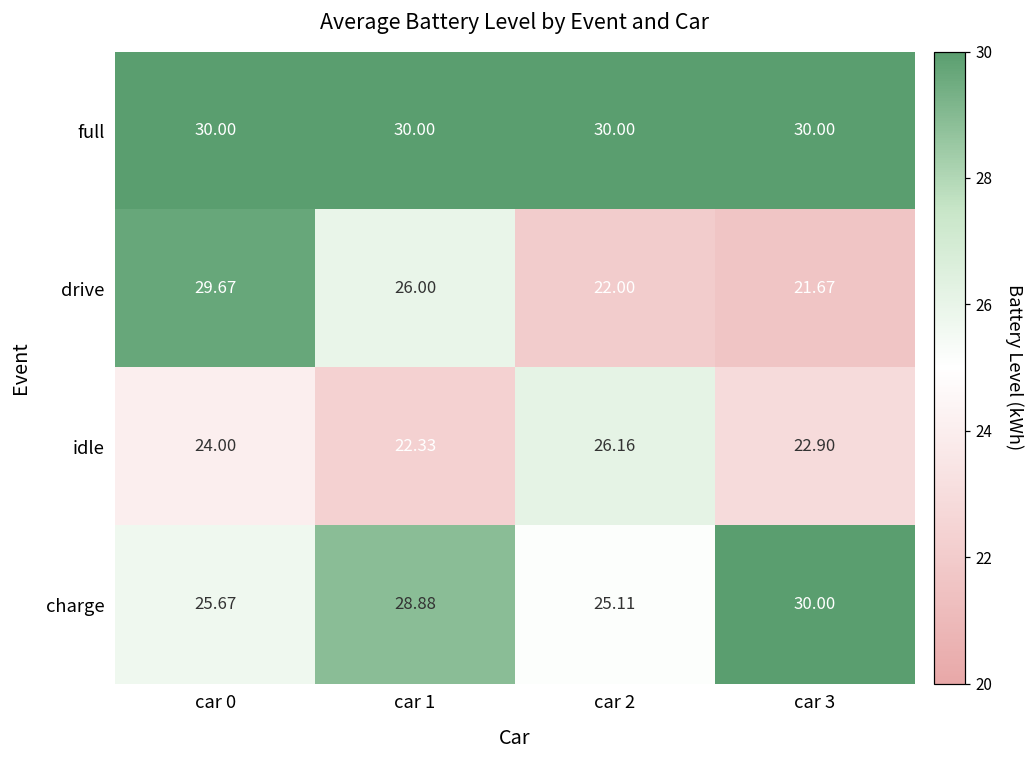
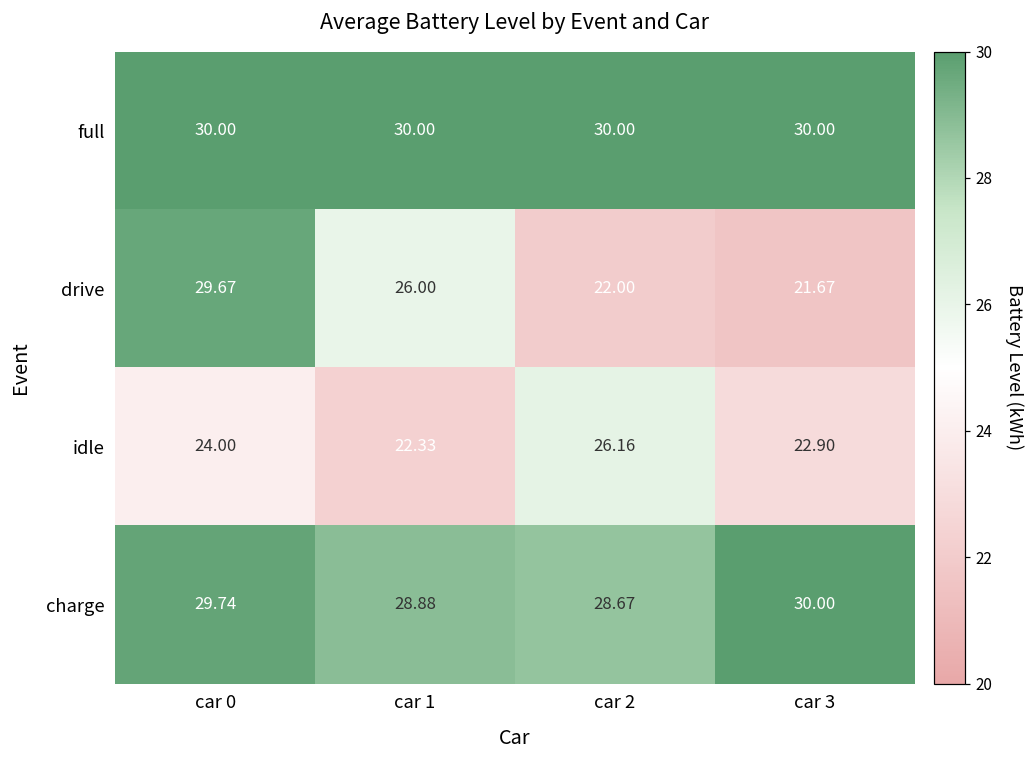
  {
    "full": {
      "car 0": 30.00,
      "car 1": 30.00,
      "car 2": 30.00,
      "car 3": 30.00
    },
    "drive": {
      "car 0": 29.67,
      "car 1": 26.00,
      "car 2": 22.00,
      "car 3": 21.67
    },
    "idle": {
      "car 0": 24.00,
      "car 2": 26.16,
      "car 3": 22.90
    },
    "charge": {
-     "car 0": 25.67,
+     "car 0": 29.74,
      "car 1": 28.88,
-     "car 2": 25.11,
+     "car 2": 28.67,
      "car 3": 30.00
    }
  }
